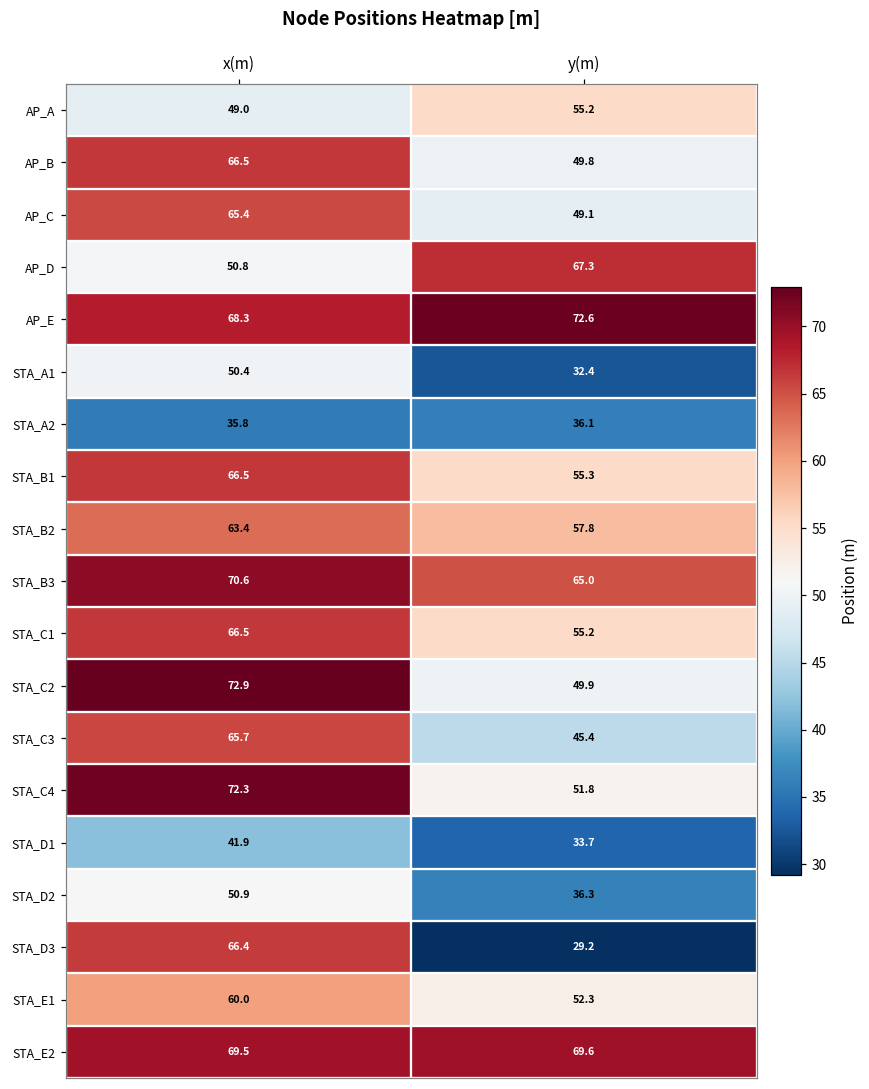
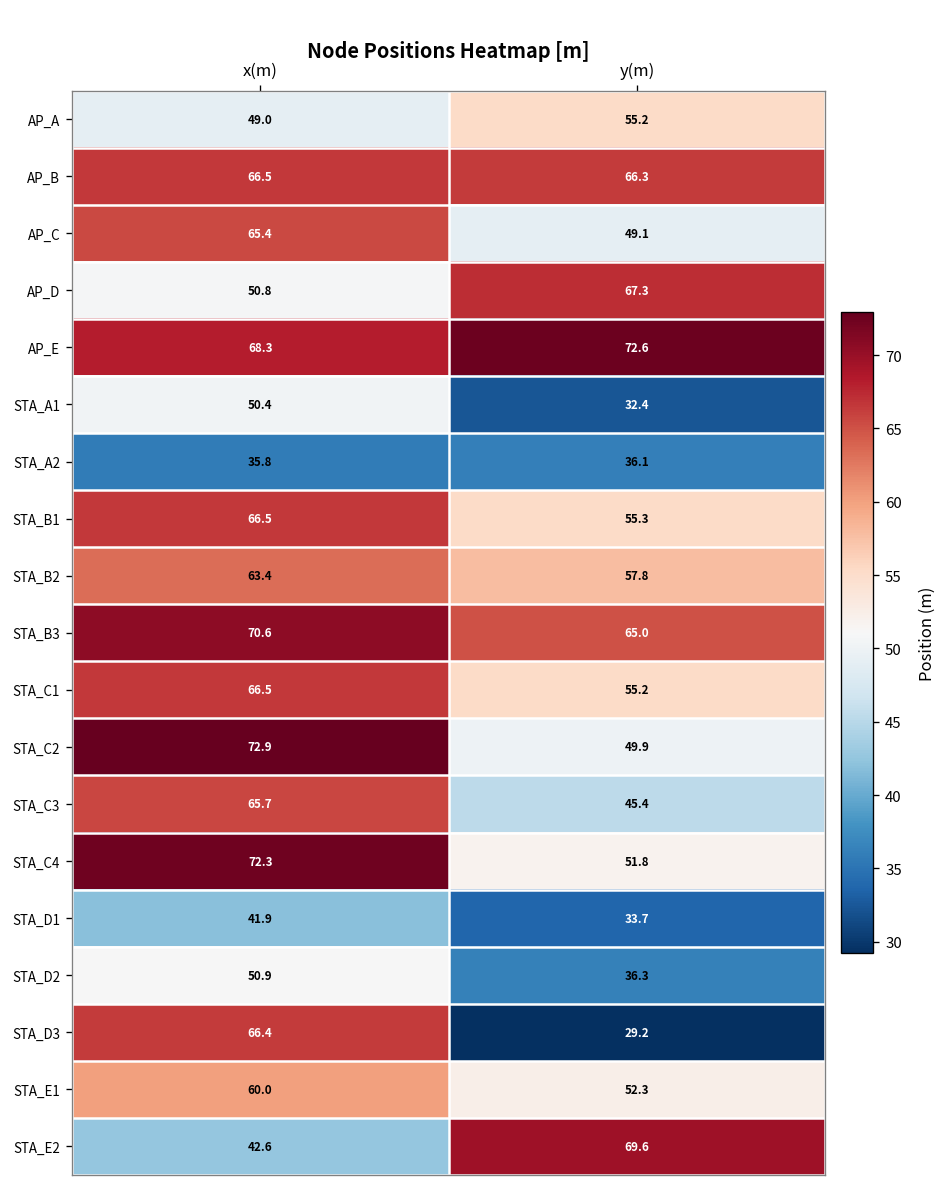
  {
    "AP_A": {
      "x(m)": 49.0,
      "y(m)": 55.2
    },
    "AP_B": {
      "x(m)": 66.5,
-     "y(m)": 49.8
+     "y(m)": 66.3
    },
    "AP_C": {
      "x(m)": 65.4,
      "y(m)": 49.1
    },
    "AP_D": {
      "x(m)": 50.8,
      "y(m)": 67.3
    },
    "AP_E": {
      "x(m)": 68.3,
      "y(m)": 72.6
    },
    "STA_A1": {
      "x(m)": 50.4,
      "y(m)": 32.4
    },
    "STA_A2": {
      "x(m)": 35.8,
      "y(m)": 36.1
    },
    "STA_B1": {
      "x(m)": 66.5,
      "y(m)": 55.3
    },
    "STA_B2": {
      "x(m)": 63.4,
      "y(m)": 57.8
    },
    "STA_B3": {
      "x(m)": 70.6,
      "y(m)": 65.0
    },
    "STA_C1": {
      "x(m)": 66.5,
      "y(m)": 55.2
    },
    "STA_C2": {
      "x(m)": 72.9,
      "y(m)": 49.9
    },
    "STA_C3": {
      "x(m)": 65.7,
      "y(m)": 45.4
    },
    "STA_C4": {
      "x(m)": 72.3,
      "y(m)": 51.8
    },
    "STA_D1": {
      "x(m)": 41.9,
      "y(m)": 33.7
    },
    "STA_D2": {
      "x(m)": 50.9,
      "y(m)": 36.3
    },
    "STA_D3": {
      "x(m)": 66.4,
      "y(m)": 29.2
    },
    "STA_E1": {
      "x(m)": 60.0,
      "y(m)": 52.3
    },
    "STA_E2": {
-     "x(m)": 69.5,
+     "x(m)": 42.6,
      "y(m)": 69.6
    }
  }
